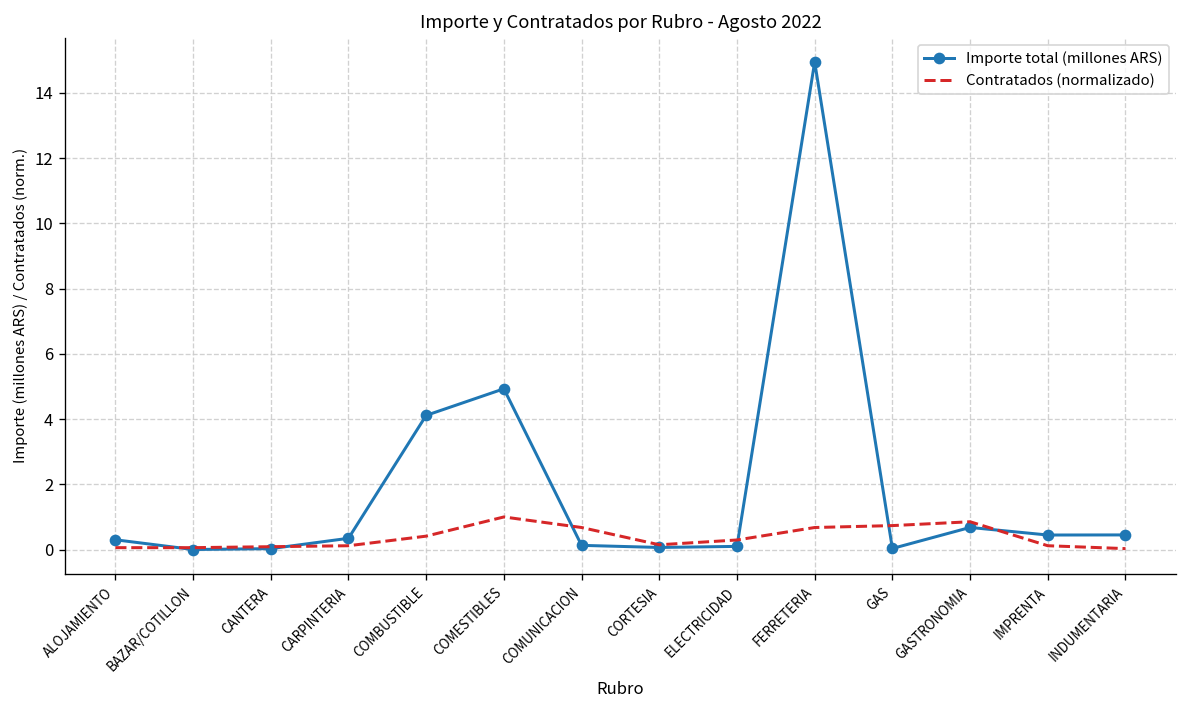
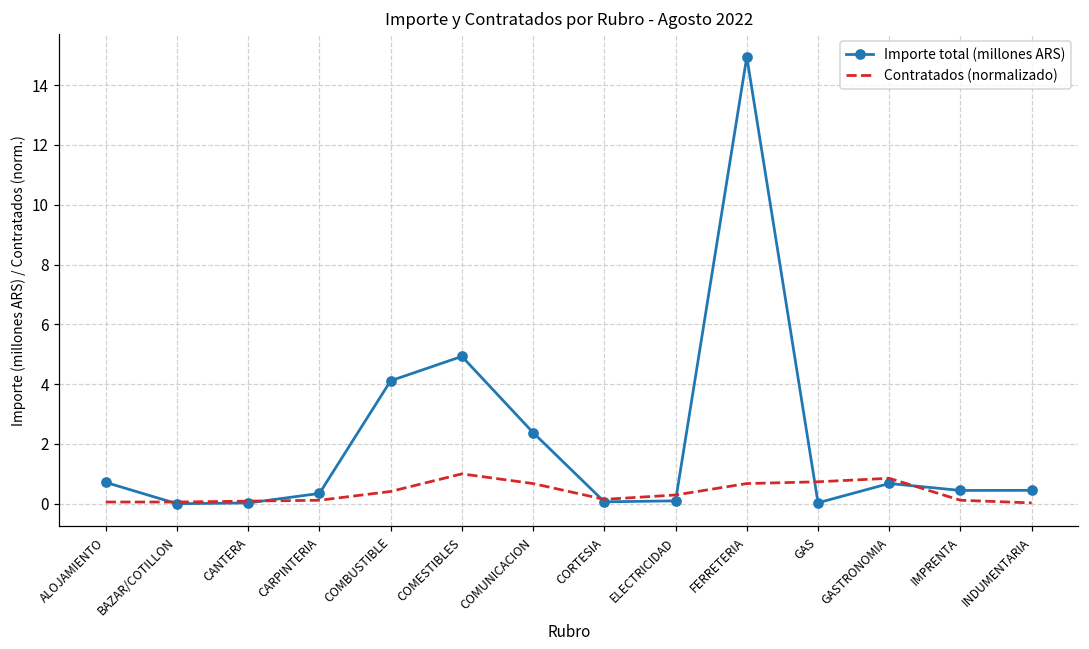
  {
    "Importe total (millones ARS)": {
-     "ALOJAMIENTO": 0.3,
+     "ALOJAMIENTO": 0.7,
      "CARPINTERIA": 0.3,
      "COMBUSTIBLE": 4.1,
      "COMESTIBLES": 4.9,
-     "COMUNICACION": 0.1,
+     "COMUNICACION": 2.4,
      "ELECTRICIDAD": 0.1,
      "FERRETERIA": 14.9,
      "GAS": 0.0,
      "GASTRONOMIA": 0.7,
      "IMPRENTA": 0.4,
      "INDUMENTARIA": 0.4
    },
    "Contratados (normalizado)": {
      "ALOJAMIENTO": 0.1,
      "CARPINTERIA": 0.1,
      "COMBUSTIBLE": 0.4,
      "COMESTIBLES": 1.0,
      "COMUNICACION": 0.7,
      "ELECTRICIDAD": 0.3,
      "FERRETERIA": 0.7,
      "GAS": 0.7,
      "GASTRONOMIA": 0.9,
      "IMPRENTA": 0.1,
      "INDUMENTARIA": 0.0
    }
  }
